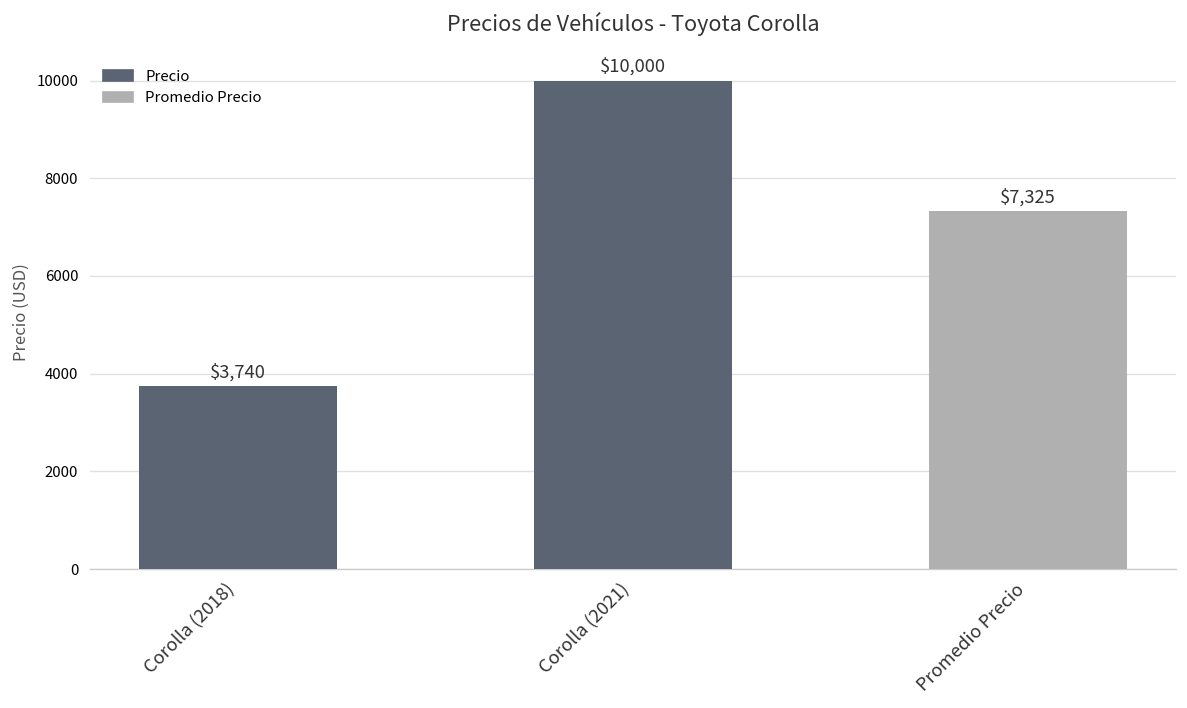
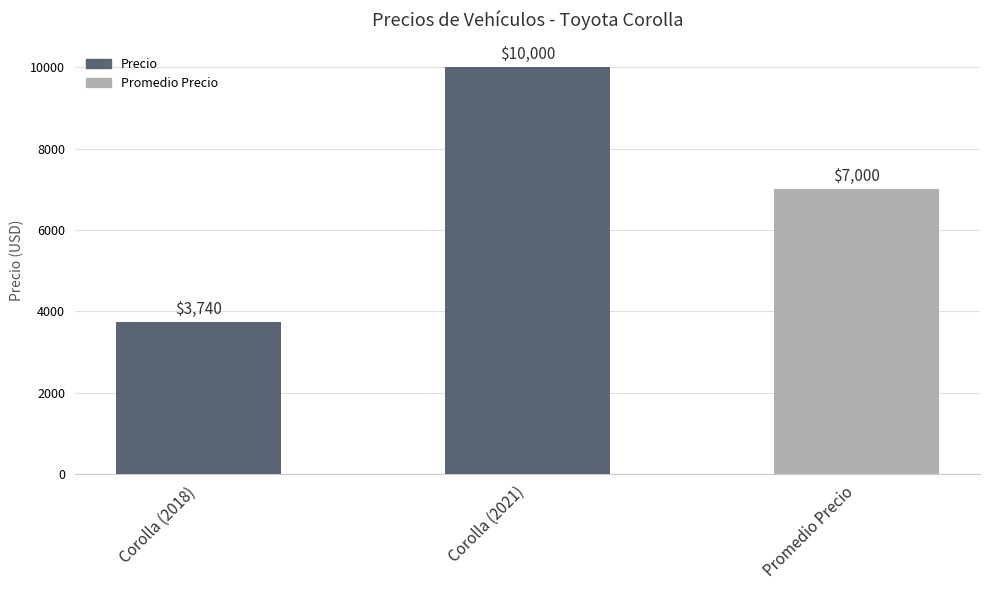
  {
    "Corolla (2018)": "$3,740",
    "Corolla (2021)": "$10,000",
-   "Promedio Precio": "$7,325"
+   "Promedio Precio": "$7,000"
  }
